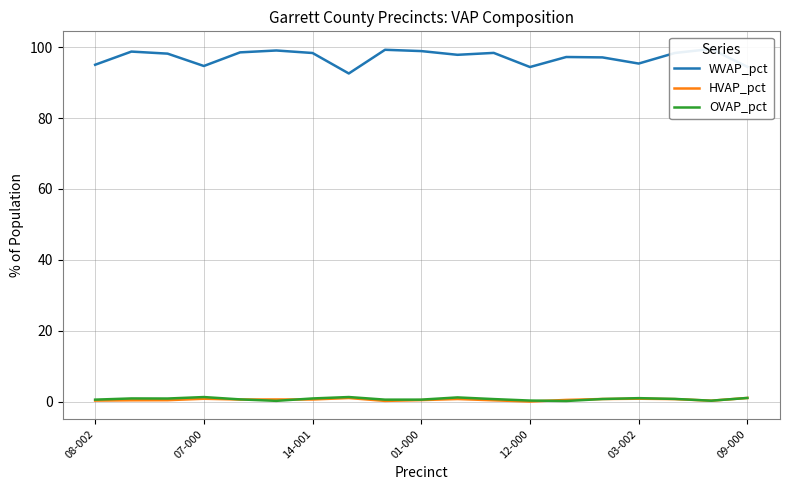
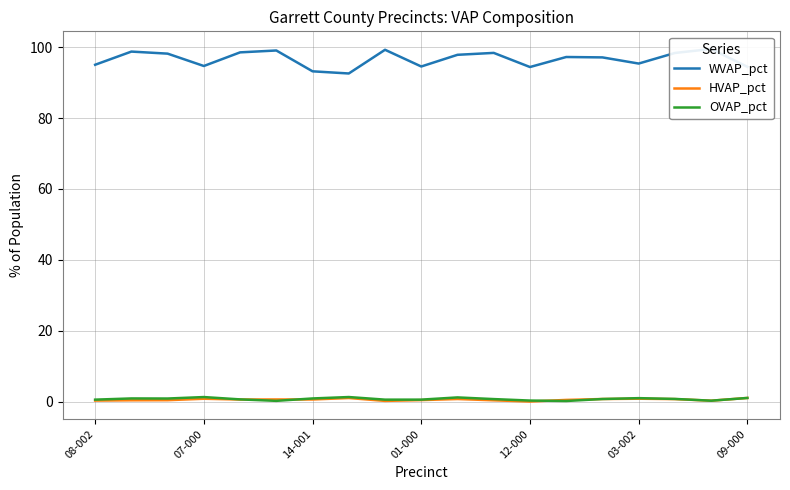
  {
    "WVAP_pct": {
      "08-002": 95,
      "07-000": 95,
-     "14-001": 98,
-     "01-000": 99,
+     "14-001": 93,
+     "01-000": 95,
      "12-000": 94,
      "03-002": 95
    }
  }
